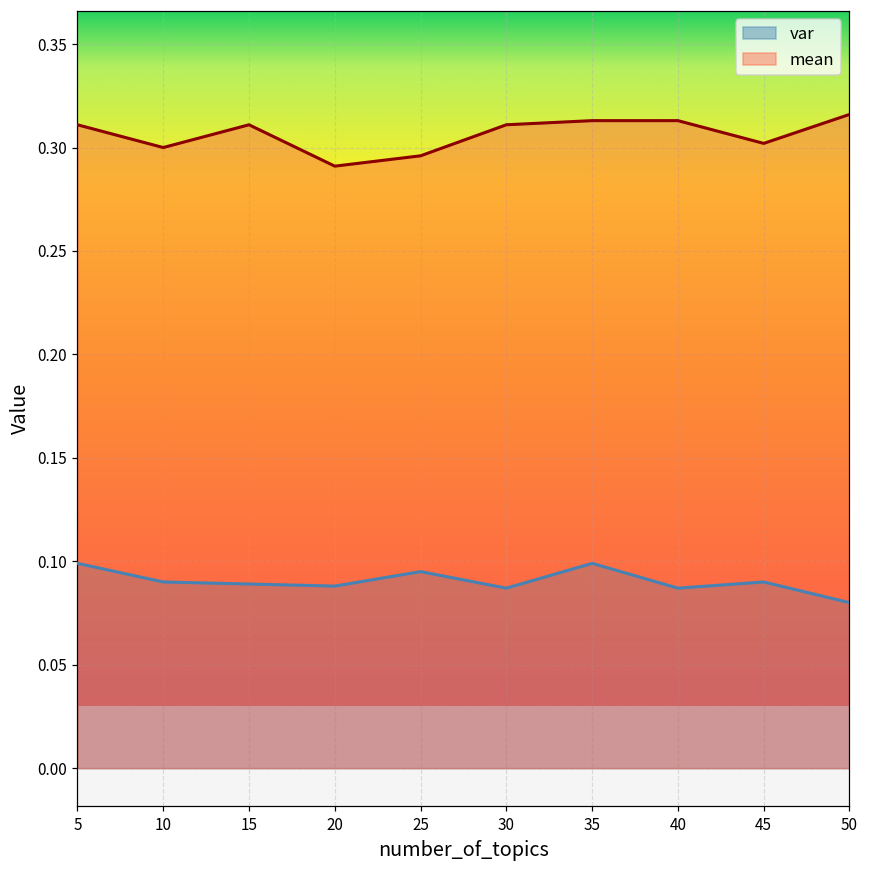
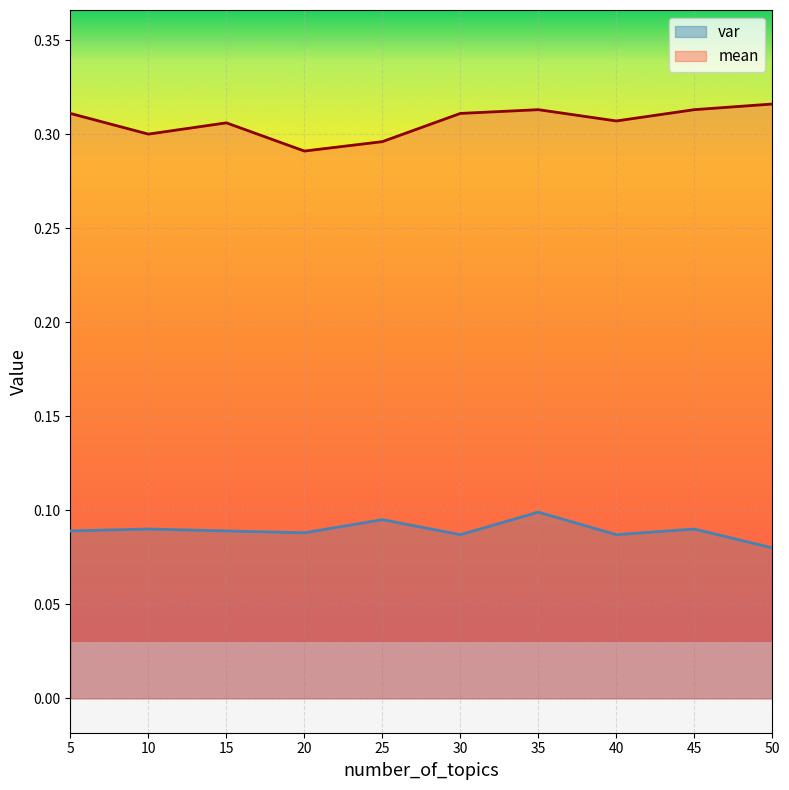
  {
    "var": {
-     "5": 0.099,
+     "5": 0.089,
      "10": 0.090,
      "15": 0.089,
      "20": 0.088,
      "25": 0.095,
      "30": 0.087,
      "35": 0.099,
      "40": 0.087,
      "45": 0.090,
      "50": 0.080
    },
    "mean": {
      "5": 0.311,
      "10": 0.300,
-     "15": 0.311,
+     "15": 0.306,
      "20": 0.291,
      "25": 0.296,
      "30": 0.311,
      "35": 0.313,
-     "40": 0.313,
-     "45": 0.302,
+     "40": 0.307,
+     "45": 0.313,
      "50": 0.316
    }
  }
